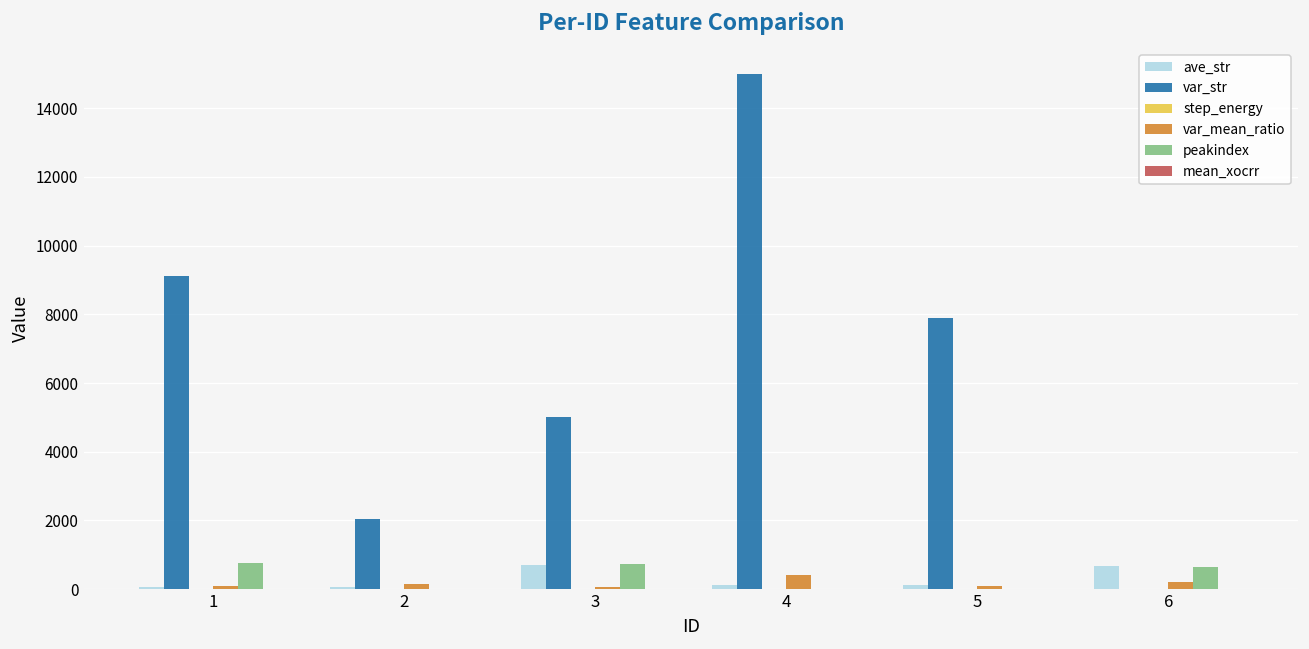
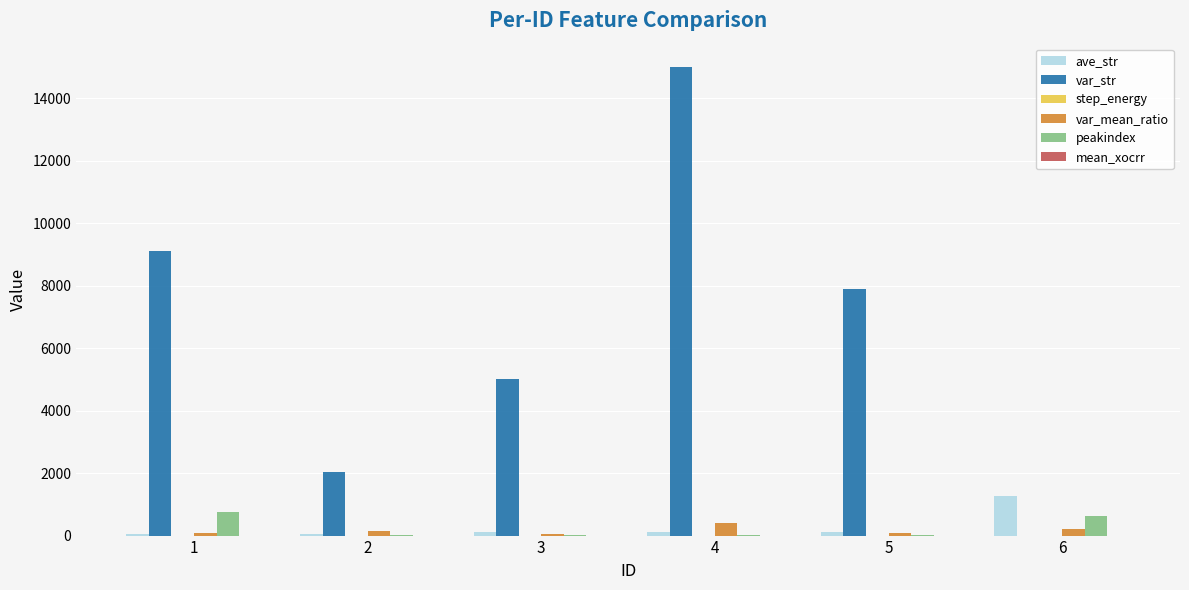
  {
    "ave_str": {
-     "3": 700,
+     "3": 100,
      "4": 100,
      "5": 100,
-     "6": 700
+     "6": 1300
    },
    "var_str": {
      "1": 9100,
      "2": 2000,
      "3": 5000,
      "4": 15000,
      "5": 7900,
      "6": 0
    },
    "var_mean_ratio": {
      "1": 100,
      "2": 100,
      "4": 400,
      "6": 200
    },
    "peakindex": {
      "1": 700,
-     "3": 700,
+     "3": 0,
      "6": 600
    }
  }
